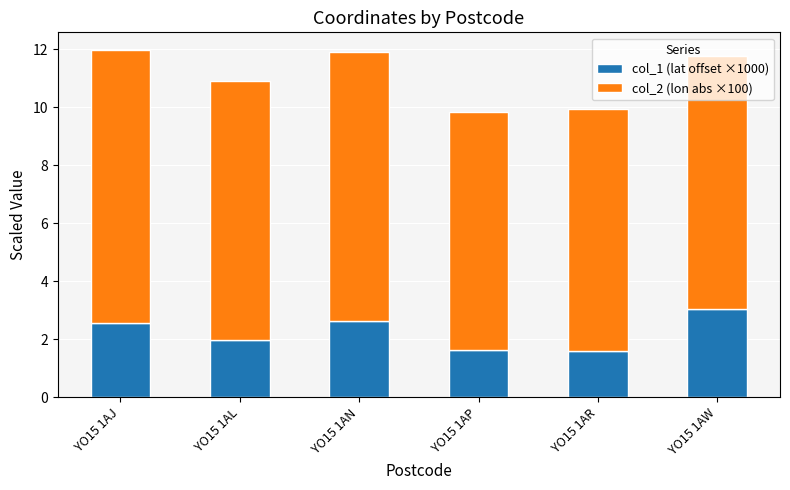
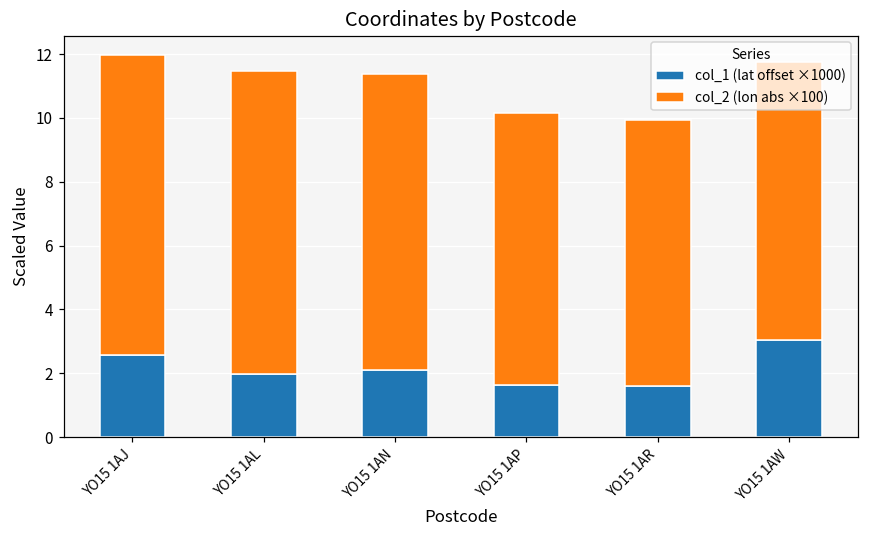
  {
    "col_1 (lat offset ×1000)": {
      "YO15 1AJ": 2.6,
      "YO15 1AL": 2.0,
-     "YO15 1AN": 2.6,
+     "YO15 1AN": 2.1,
      "YO15 1AP": 1.6,
      "YO15 1AR": 1.6,
      "YO15 1AW": 3.0
    },
    "col_2 (lon abs ×100)": {
      "YO15 1AJ": 9.4,
-     "YO15 1AL": 8.9,
+     "YO15 1AL": 9.5,
      "YO15 1AN": 9.3,
-     "YO15 1AP": 8.2,
+     "YO15 1AP": 8.5,
      "YO15 1AR": 8.3
    }
  }
